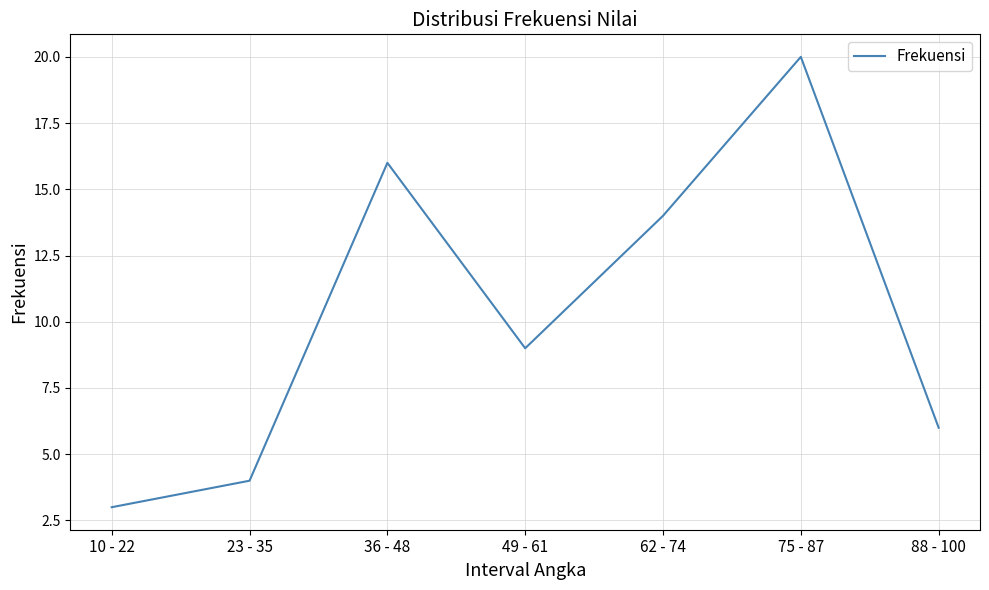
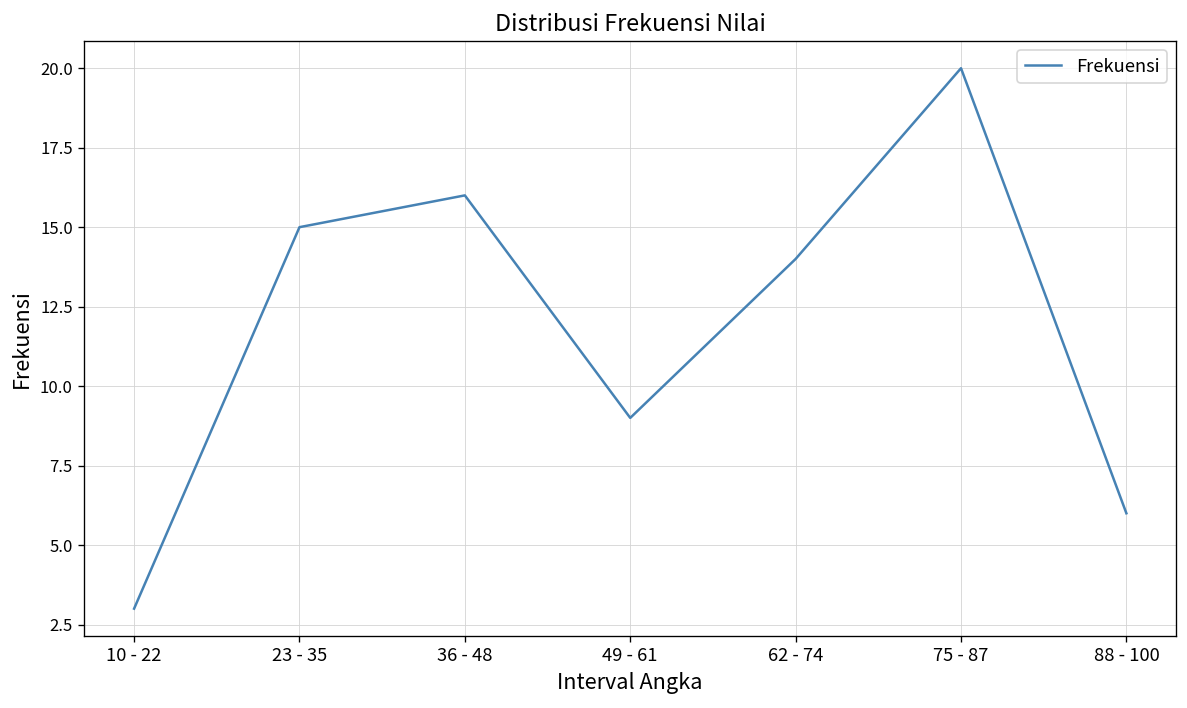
  {
    "10 - 22": 3,
-   "23 - 35": 4,
+   "23 - 35": 15,
    "36 - 48": 16,
    "49 - 61": 9,
    "62 - 74": 14,
    "75 - 87": 20,
    "88 - 100": 6
  }
